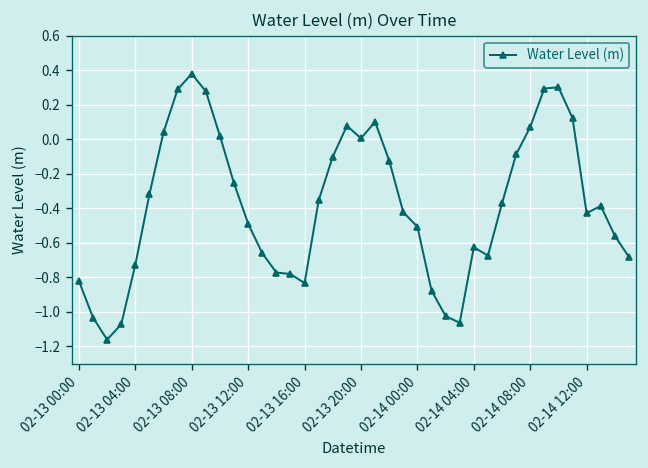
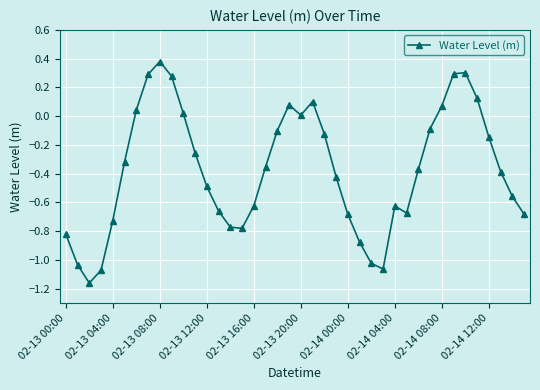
  {
    "02-13 00:00": -0.82,
    "02-13 04:00": -0.73,
    "02-13 08:00": 0.38,
    "02-13 12:00": -0.49,
-   "02-13 16:00": -0.83,
+   "02-13 16:00": -0.62,
    "02-13 20:00": 0.01,
-   "02-14 00:00": -0.51,
+   "02-14 00:00": -0.68,
    "02-14 04:00": -0.62,
    "02-14 08:00": 0.07,
-   "02-14 12:00": -0.43
+   "02-14 12:00": -0.15
  }
